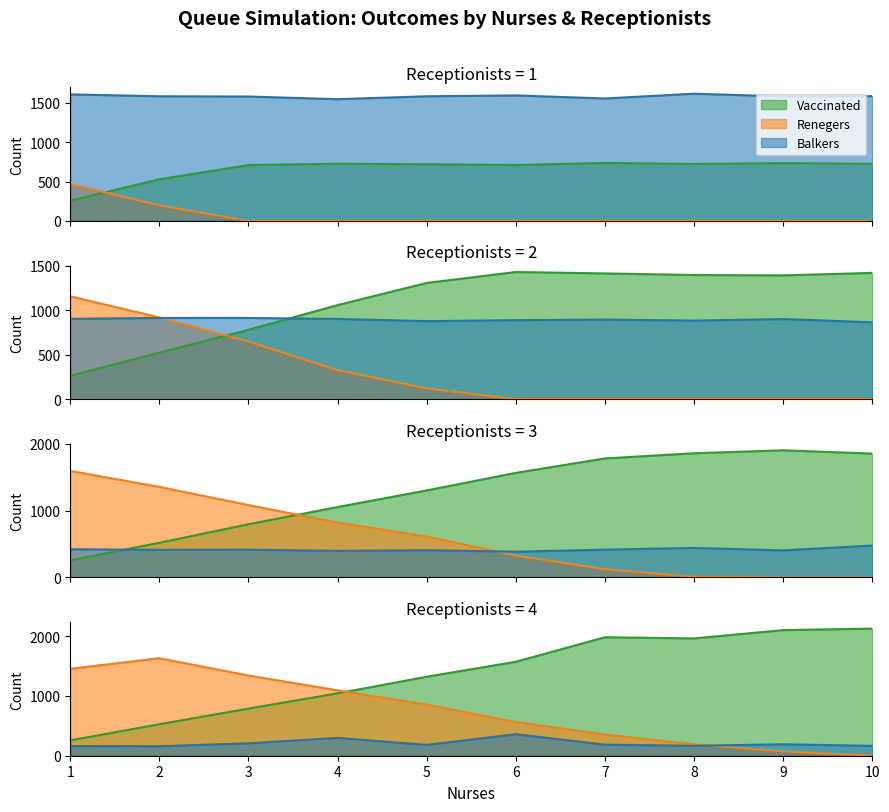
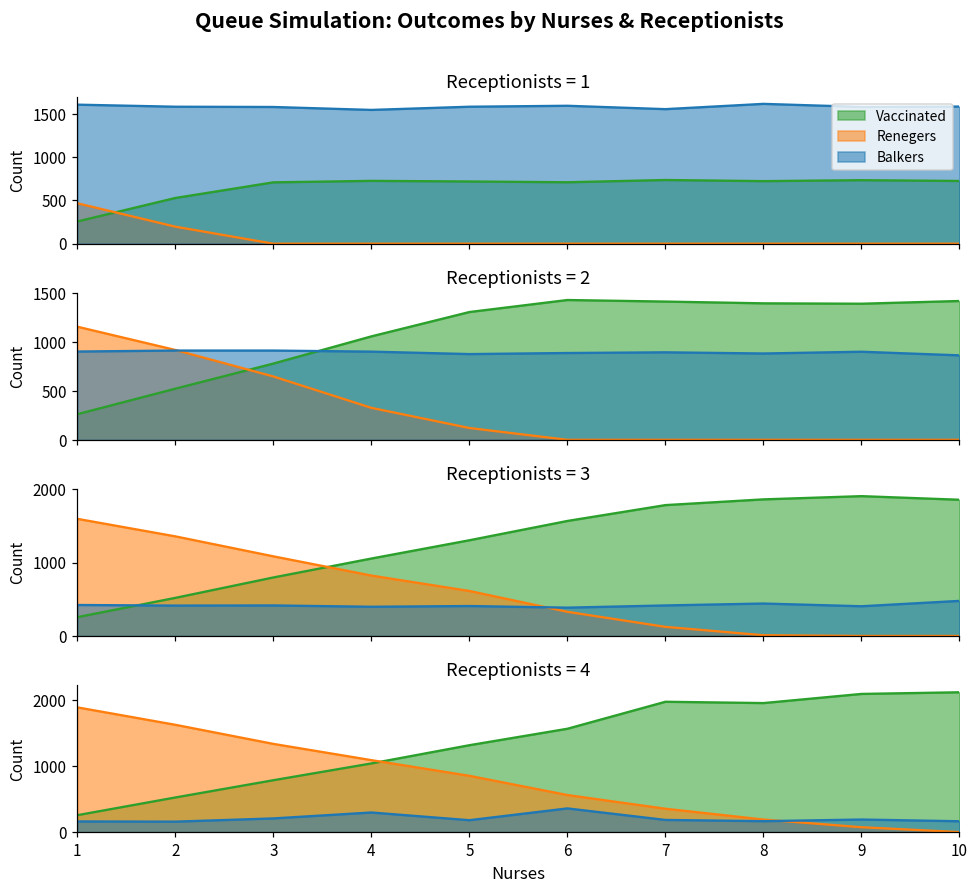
  {
    "Receptionists = 4": {
      "Vaccinated": {
        "1": 300,
        "2": 500,
        "3": 800,
        "4": 1000,
        "5": 1300,
        "6": 1600,
        "7": 2000,
        "8": 2000,
        "9": 2100,
        "10": 2100
      },
      "Renegers": {
-       "1": 1500,
+       "1": 1900,
        "2": 1600,
        "3": 1300,
        "4": 1100,
        "5": 900,
        "6": 600,
        "7": 400,
        "9": 100,
        "10": 0
      },
      "Balkers": {
        "1": 200,
        "2": 200,
        "3": 200,
        "4": 300,
        "5": 200,
        "6": 400,
        "7": 200,
        "9": 200,
        "10": 200
      }
    }
  }
